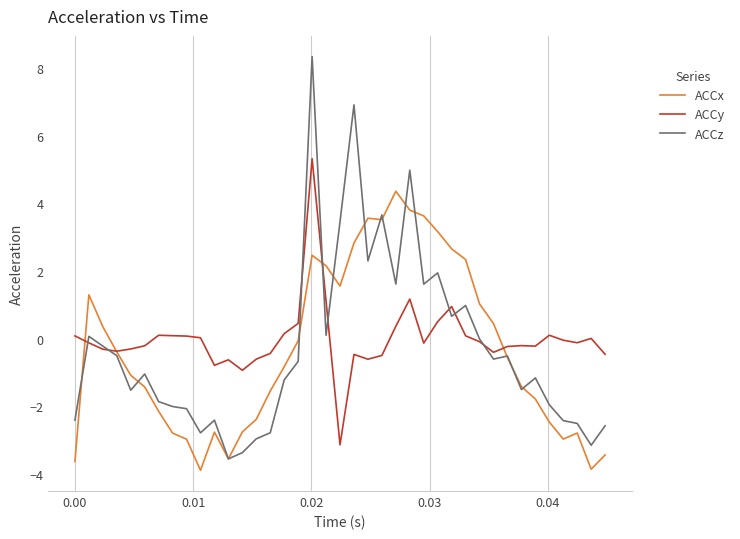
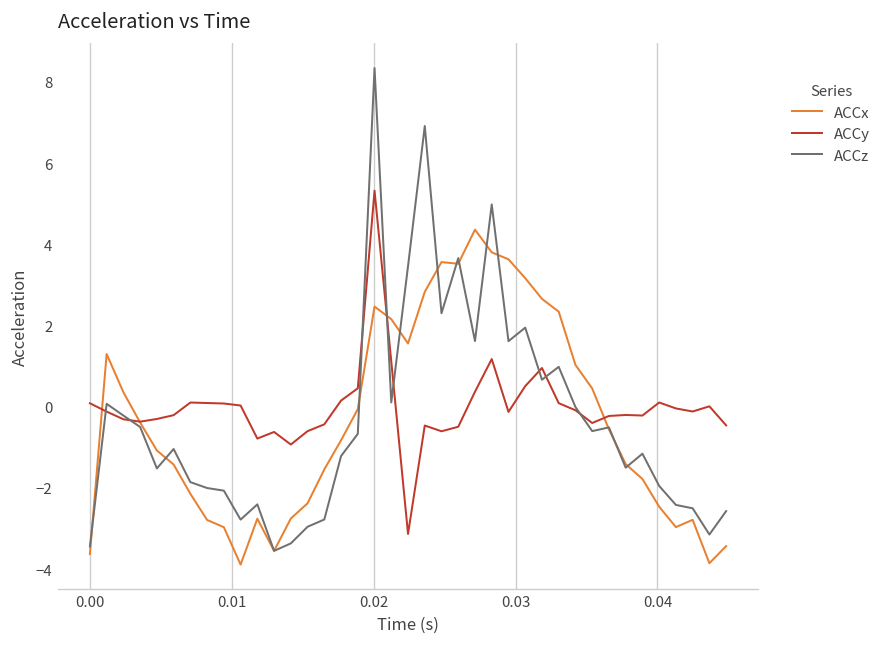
  {
    "ACCx": {
      "0.00": -3.6
    },
    "ACCy": {
      "0.00": 0.1
    },
    "ACCz": {
-     "0.00": -2.4
+     "0.00": -3.4
    }
  }
